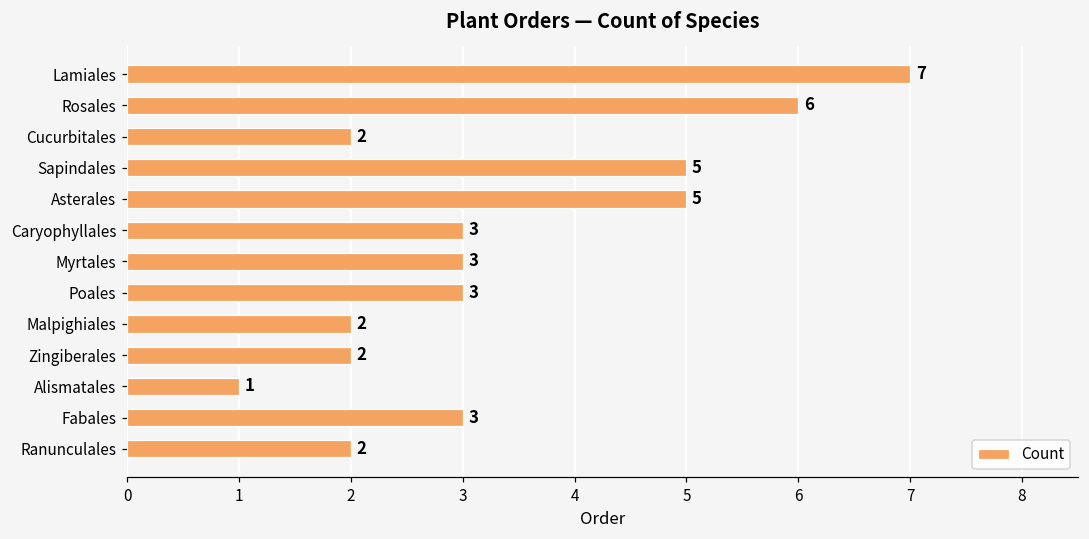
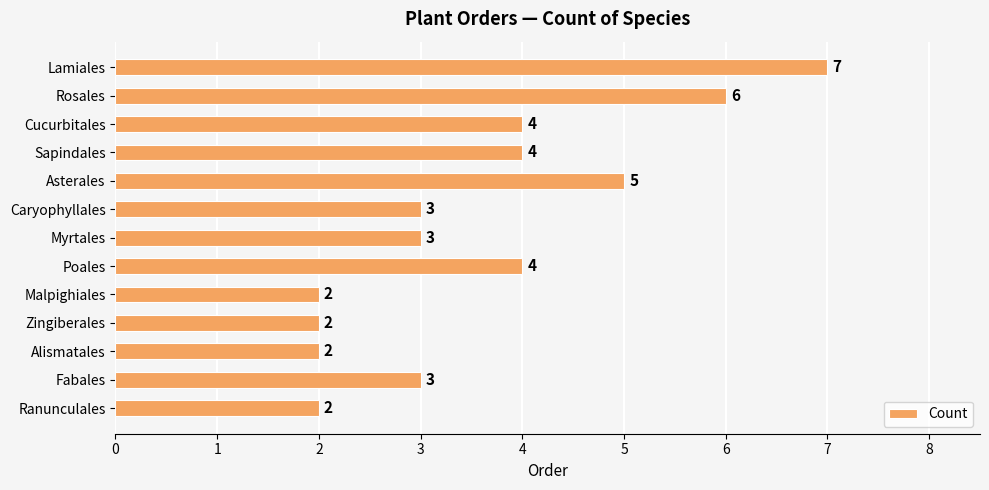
  {
    "Lamiales": 7,
    "Rosales": 6,
-   "Cucurbitales": 2,
-   "Sapindales": 5,
+   "Cucurbitales": 4,
+   "Sapindales": 4,
    "Asterales": 5,
    "Caryophyllales": 3,
    "Myrtales": 3,
-   "Poales": 3,
+   "Poales": 4,
    "Malpighiales": 2,
    "Zingiberales": 2,
-   "Alismatales": 1,
+   "Alismatales": 2,
    "Fabales": 3,
    "Ranunculales": 2
  }
